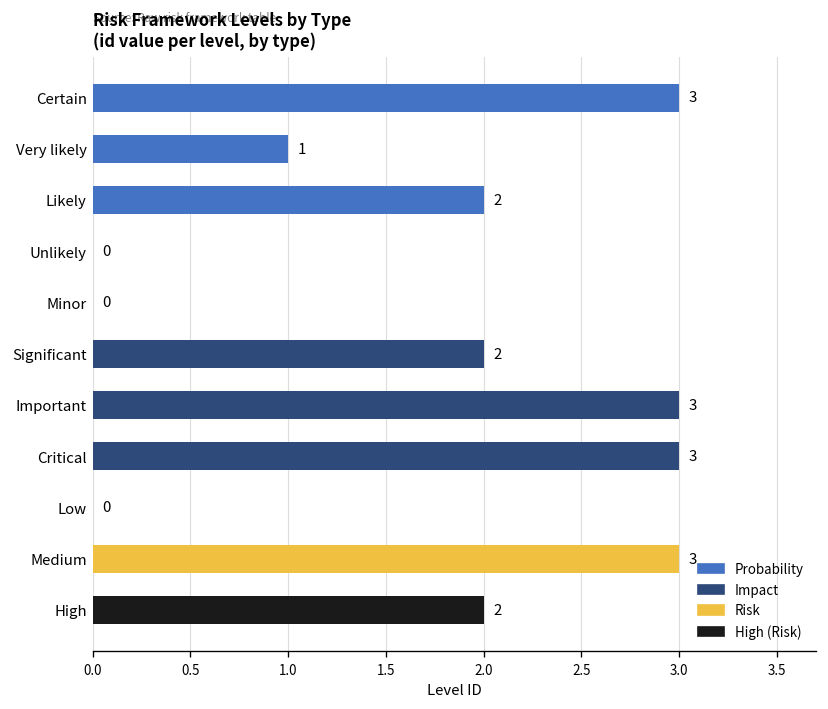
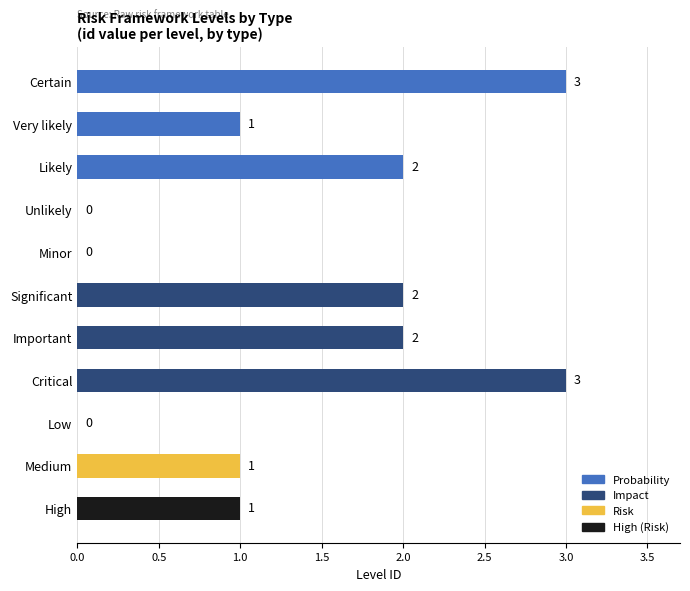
  {
    "Certain": 3,
    "Very likely": 1,
    "Likely": 2,
    "Unlikely": 0,
    "Minor": 0,
    "Significant": 2,
-   "Important": 3,
+   "Important": 2,
    "Critical": 3,
    "Low": 0,
-   "Medium": 3,
-   "High": 2
+   "Medium": 1,
+   "High": 1
  }
